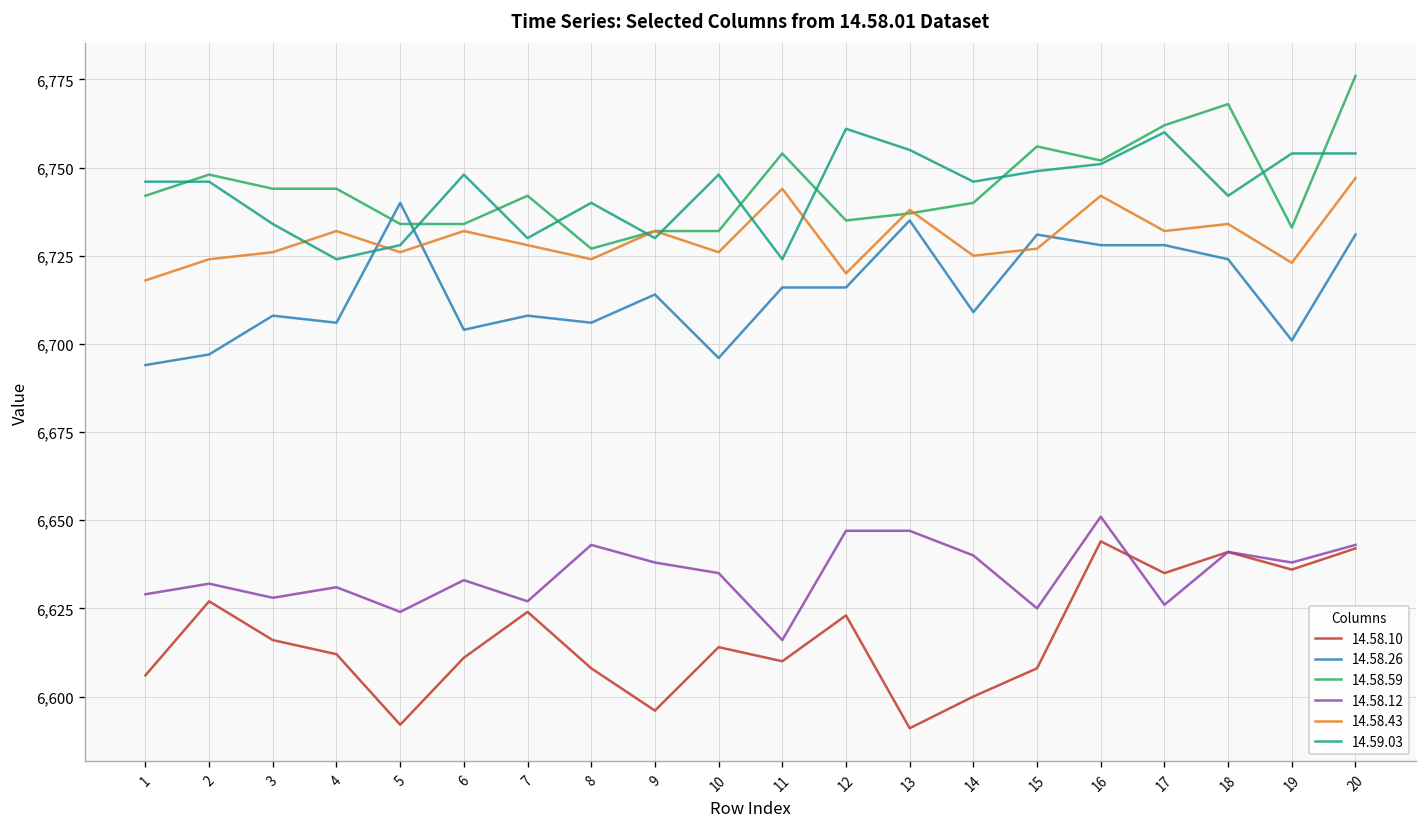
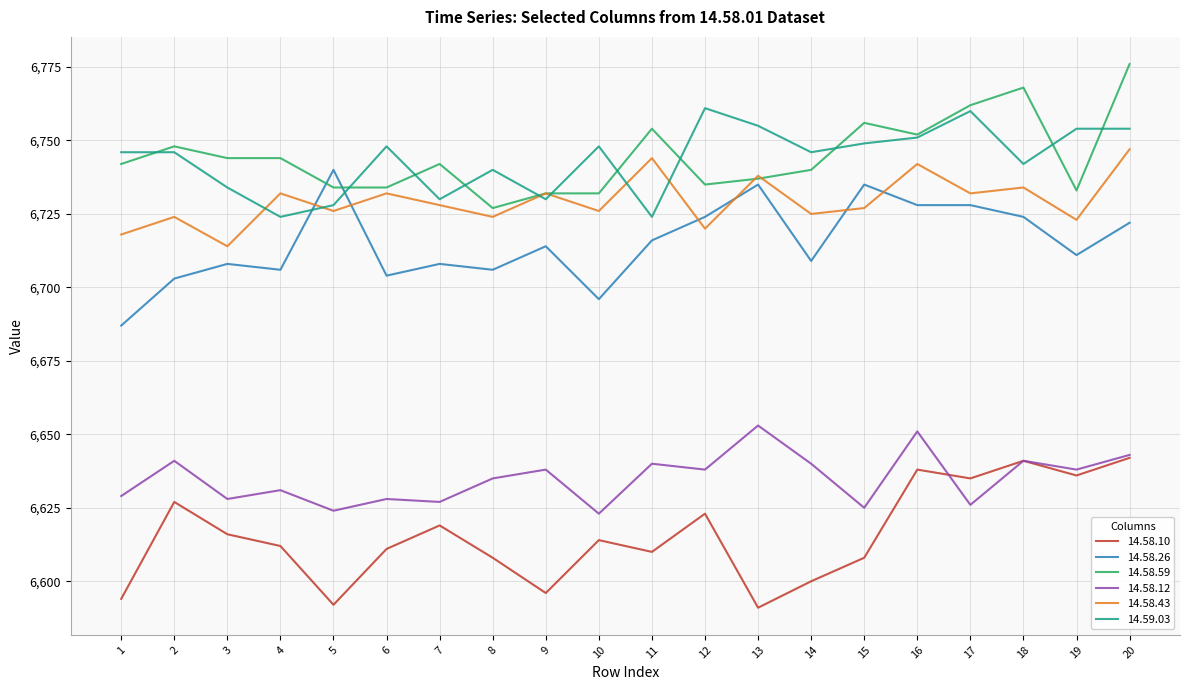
  {
    "14.58.10": {
-     "1": "6,606",
+     "1": "6,594",
      "2": "6,627",
      "3": "6,616",
      "4": "6,612",
      "5": "6,592",
      "6": "6,611",
-     "7": "6,624",
+     "7": "6,619",
      "8": "6,608",
      "9": "6,596",
      "10": "6,614",
      "11": "6,610",
      "12": "6,623",
      "13": "6,591",
      "14": "6,600",
      "15": "6,608",
-     "16": "6,644",
+     "16": "6,638",
      "17": "6,635",
      "19": "6,636",
      "20": "6,642"
    },
    "14.58.26": {
-     "1": "6,694",
-     "2": "6,697",
+     "1": "6,687",
+     "2": "6,703",
      "3": "6,708",
      "4": "6,706",
      "5": "6,740",
      "6": "6,704",
      "7": "6,708",
      "8": "6,706",
      "9": "6,714",
      "10": "6,696",
      "11": "6,716",
-     "12": "6,716",
+     "12": "6,724",
      "13": "6,735",
      "14": "6,709",
-     "15": "6,731",
+     "15": "6,735",
      "16": "6,728",
      "17": "6,728",
      "18": "6,724",
-     "19": "6,701",
-     "20": "6,731"
+     "19": "6,711",
+     "20": "6,722"
    },
    "14.58.12": {
      "1": "6,629",
-     "2": "6,632",
+     "2": "6,641",
      "3": "6,628",
      "4": "6,631",
      "5": "6,624",
-     "6": "6,633",
+     "6": "6,628",
      "7": "6,627",
-     "8": "6,643",
+     "8": "6,635",
      "9": "6,638",
-     "10": "6,635",
-     "11": "6,616",
-     "12": "6,647",
-     "13": "6,647",
+     "10": "6,623",
+     "11": "6,640",
+     "12": "6,638",
+     "13": "6,653",
      "14": "6,640",
      "15": "6,625",
      "16": "6,651",
      "17": "6,626",
      "19": "6,638",
      "20": "6,643"
    },
    "14.58.43": {
      "1": "6,718",
      "2": "6,724",
-     "3": "6,726",
+     "3": "6,714",
      "4": "6,732",
      "5": "6,726",
      "6": "6,732",
      "7": "6,728",
      "8": "6,724",
      "10": "6,726",
      "11": "6,744",
      "12": "6,720",
      "13": "6,738",
      "14": "6,725",
      "15": "6,727",
      "16": "6,742",
      "17": "6,732",
      "18": "6,734",
      "19": "6,723",
      "20": "6,747"
    }
  }
